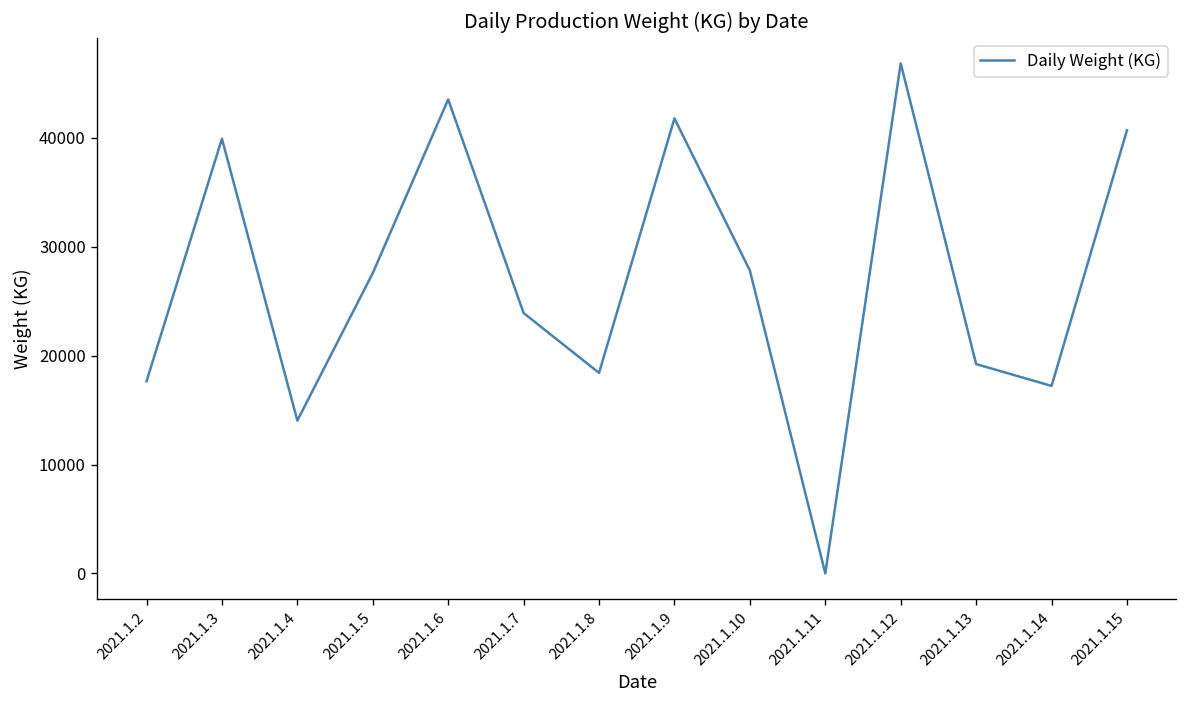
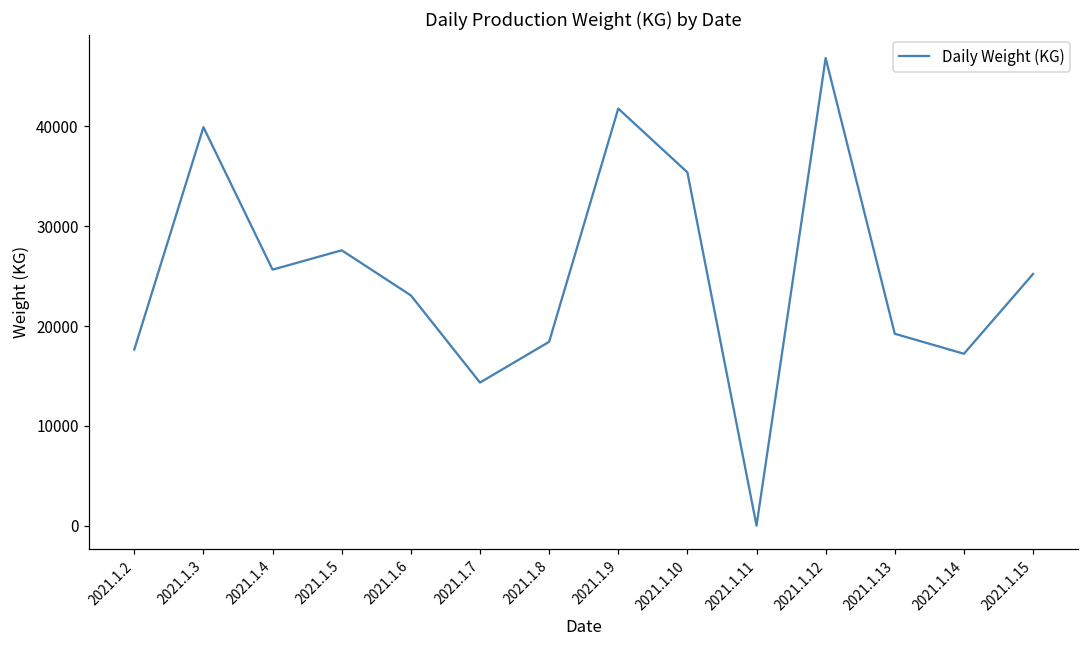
  {
    "2021.1.2": 18000,
    "2021.1.3": 40000,
-   "2021.1.4": 14000,
+   "2021.1.4": 26000,
    "2021.1.5": 28000,
-   "2021.1.6": 44000,
-   "2021.1.7": 24000,
+   "2021.1.6": 23000,
+   "2021.1.7": 14000,
    "2021.1.8": 18000,
    "2021.1.9": 42000,
-   "2021.1.10": 28000,
+   "2021.1.10": 35000,
    "2021.1.11": 0,
    "2021.1.12": 47000,
    "2021.1.13": 19000,
    "2021.1.14": 17000,
-   "2021.1.15": 41000
+   "2021.1.15": 25000
  }
